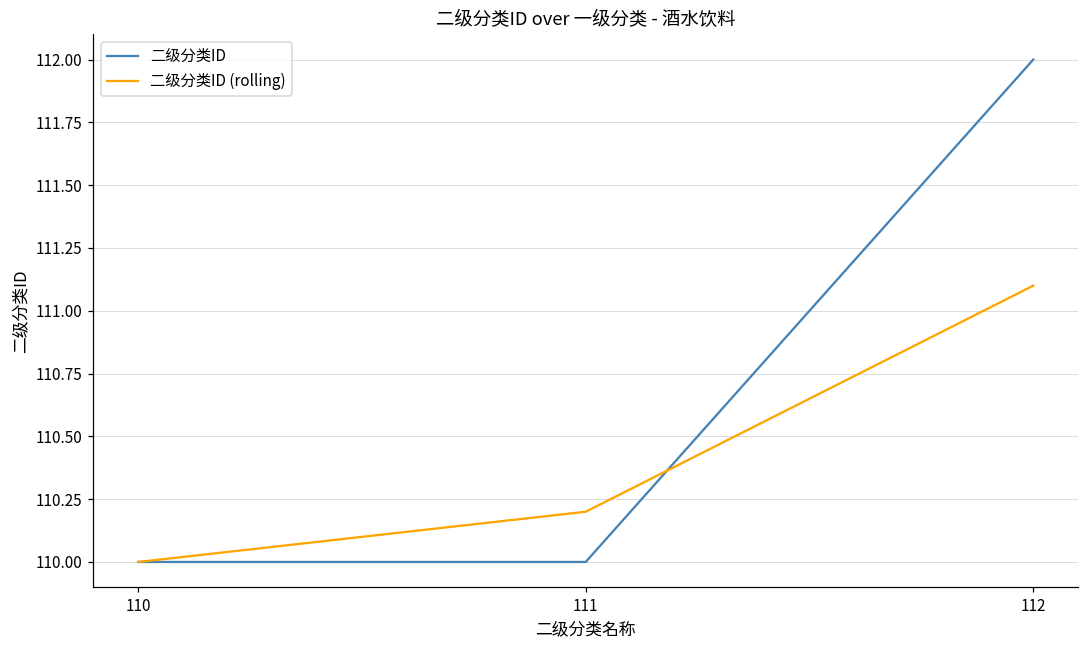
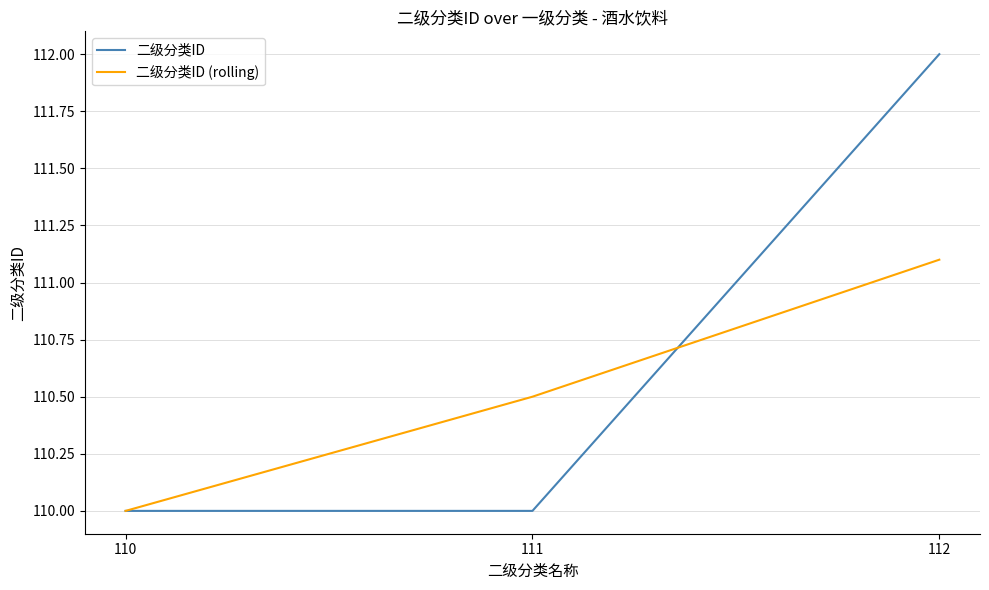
  {
    "二级分类ID": {
      "111": 110.0,
      "112": 112.0
    },
    "二级分类ID (rolling)": {
-     "111": 110.2,
+     "111": 110.5,
      "112": 111.1
    }
  }
